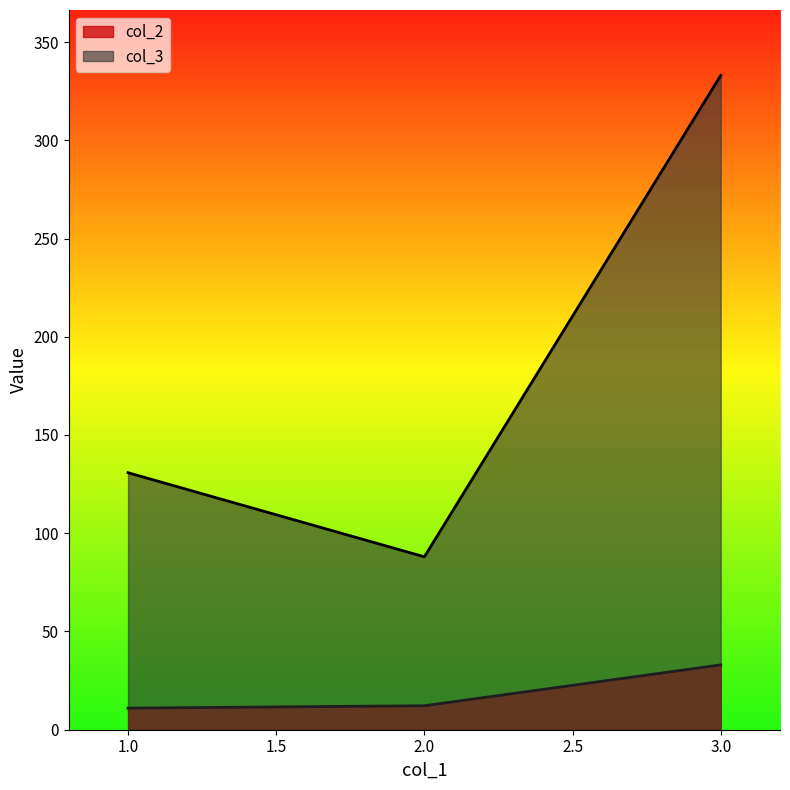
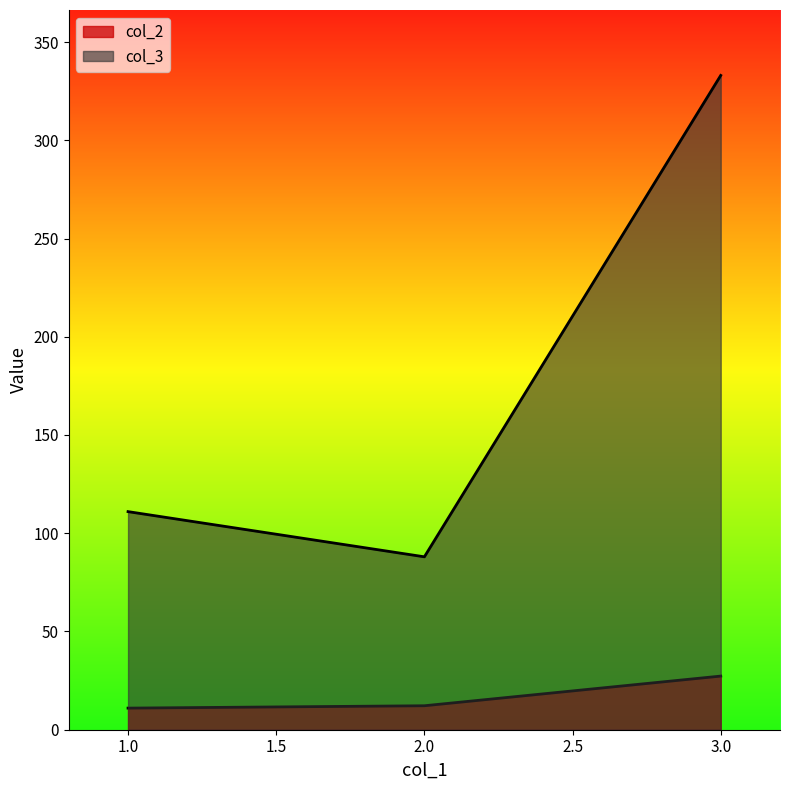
  {
    "col_2": {
      "1.0": 11,
      "2.0": 12,
-     "3.0": 33
+     "3.0": 27
    },
    "col_3": {
-     "1.0": 131,
+     "1.0": 111,
      "2.0": 88,
      "3.0": 333
    }
  }
